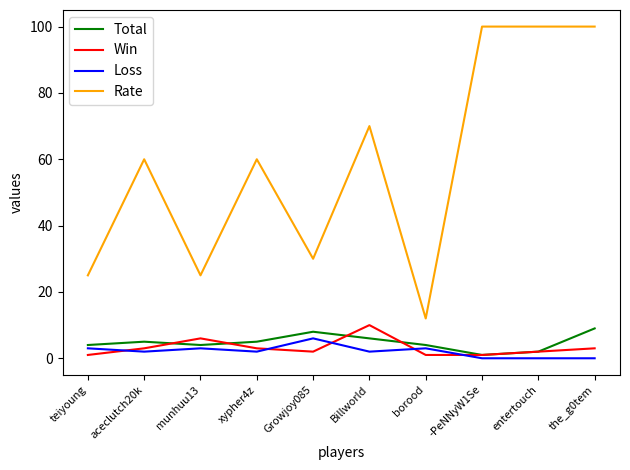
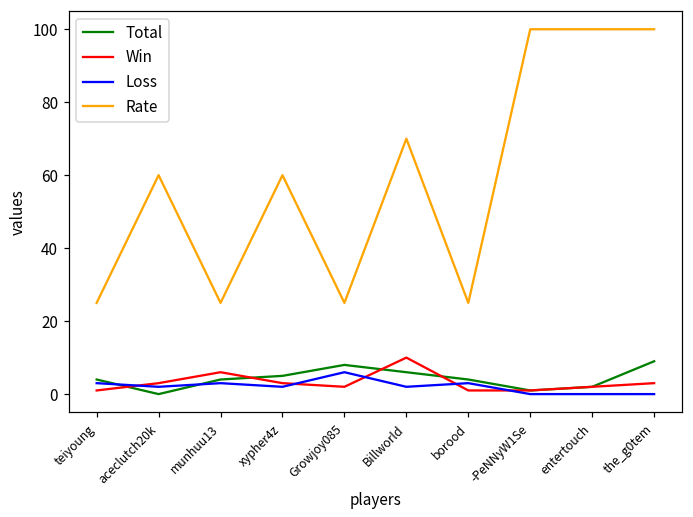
  {
    "Total": {
      "teiyoung": 4,
-     "aceclutch20k": 5,
+     "aceclutch20k": 0,
      "munhuu13": 4,
      "xypher4z": 5,
      "Growjoy085": 8,
      "Billworld": 6,
      "borood": 4,
      "the_g0tem": 9
    },
    "Win": {
      "teiyoung": 1,
      "aceclutch20k": 3,
      "munhuu13": 6,
      "xypher4z": 3,
      "Growjoy085": 2,
      "Billworld": 10,
      "borood": 1,
      "the_g0tem": 3
    },
    "Loss": {
      "teiyoung": 3,
      "aceclutch20k": 2,
      "munhuu13": 3,
      "xypher4z": 2,
      "Growjoy085": 6,
      "Billworld": 2,
      "borood": 3,
      "-PeNNyW1Se": 0,
      "entertouch": 0,
      "the_g0tem": 0
    },
    "Rate": {
      "teiyoung": 25,
      "aceclutch20k": 60,
      "munhuu13": 25,
      "xypher4z": 60,
-     "Growjoy085": 30,
+     "Growjoy085": 25,
      "Billworld": 70,
-     "borood": 12,
+     "borood": 25,
      "-PeNNyW1Se": 100,
      "entertouch": 100,
      "the_g0tem": 100
    }
  }
